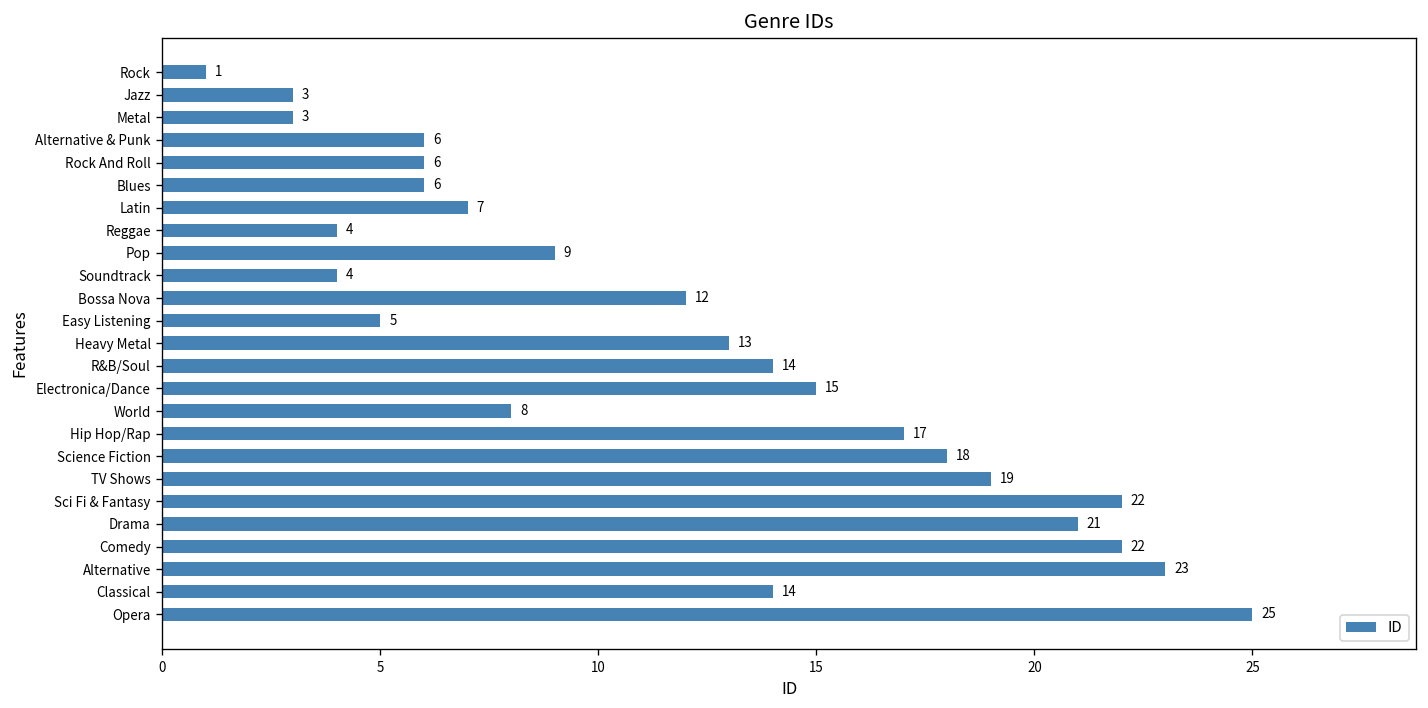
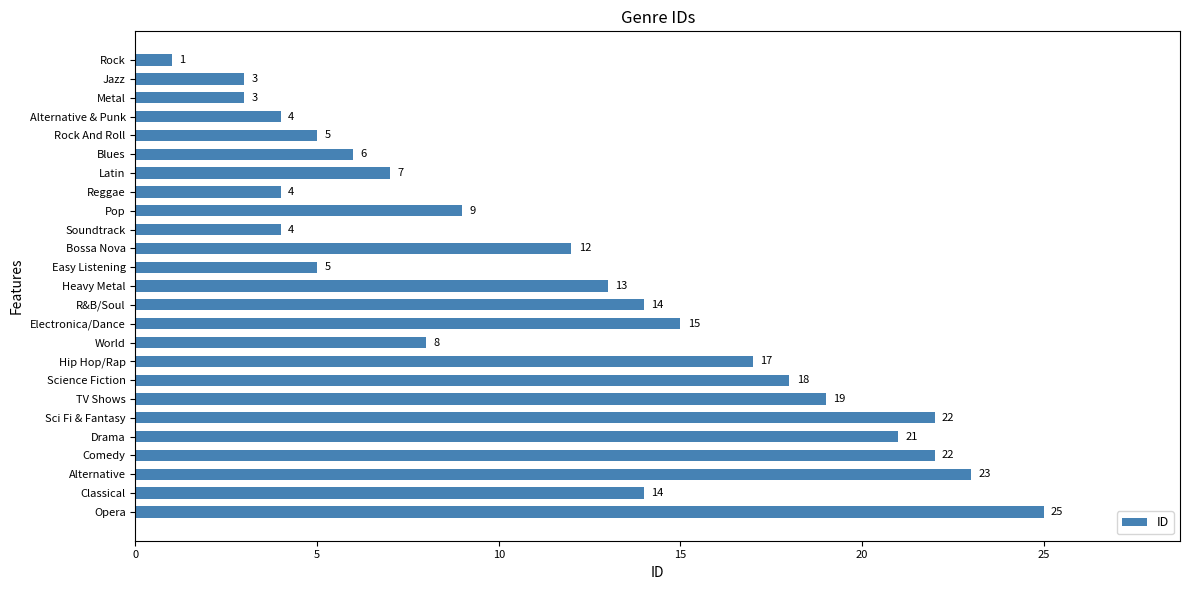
  {
    "Rock": 1,
    "Jazz": 3,
    "Metal": 3,
-   "Alternative & Punk": 6,
-   "Rock And Roll": 6,
+   "Alternative & Punk": 4,
+   "Rock And Roll": 5,
    "Blues": 6,
    "Latin": 7,
    "Reggae": 4,
    "Pop": 9,
    "Soundtrack": 4,
    "Bossa Nova": 12,
    "Easy Listening": 5,
    "Heavy Metal": 13,
    "R&B/Soul": 14,
    "Electronica/Dance": 15,
    "World": 8,
    "Hip Hop/Rap": 17,
    "Science Fiction": 18,
    "TV Shows": 19,
    "Sci Fi & Fantasy": 22,
    "Drama": 21,
    "Comedy": 22,
    "Alternative": 23,
    "Classical": 14,
    "Opera": 25
  }
